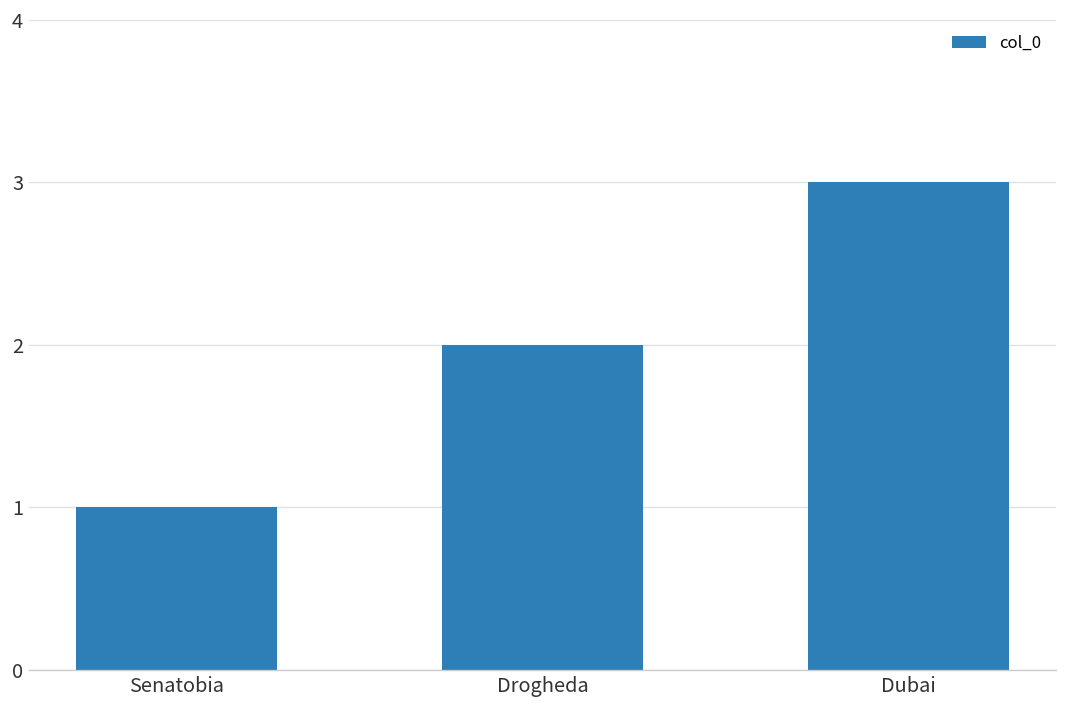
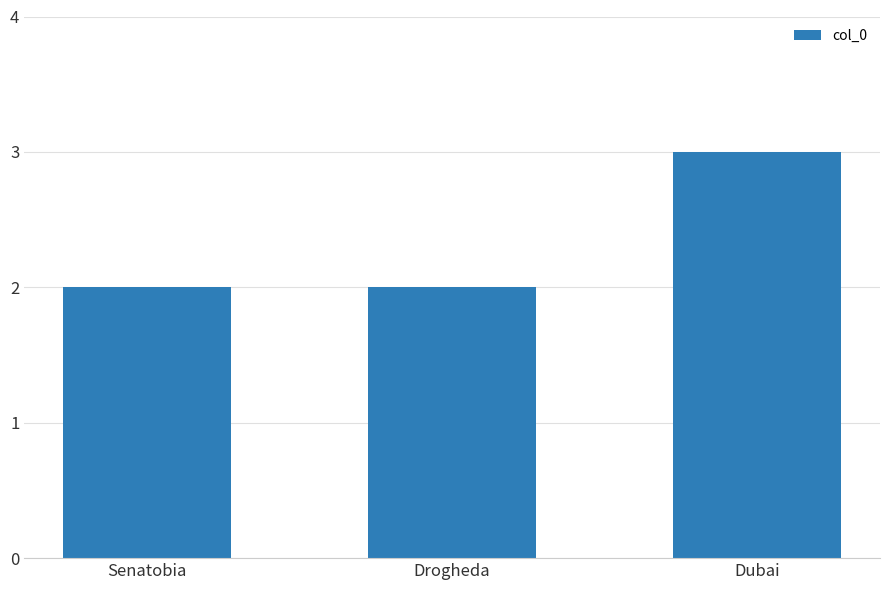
  {
-   "Senatobia": 1,
+   "Senatobia": 2,
    "Drogheda": 2,
    "Dubai": 3
  }
